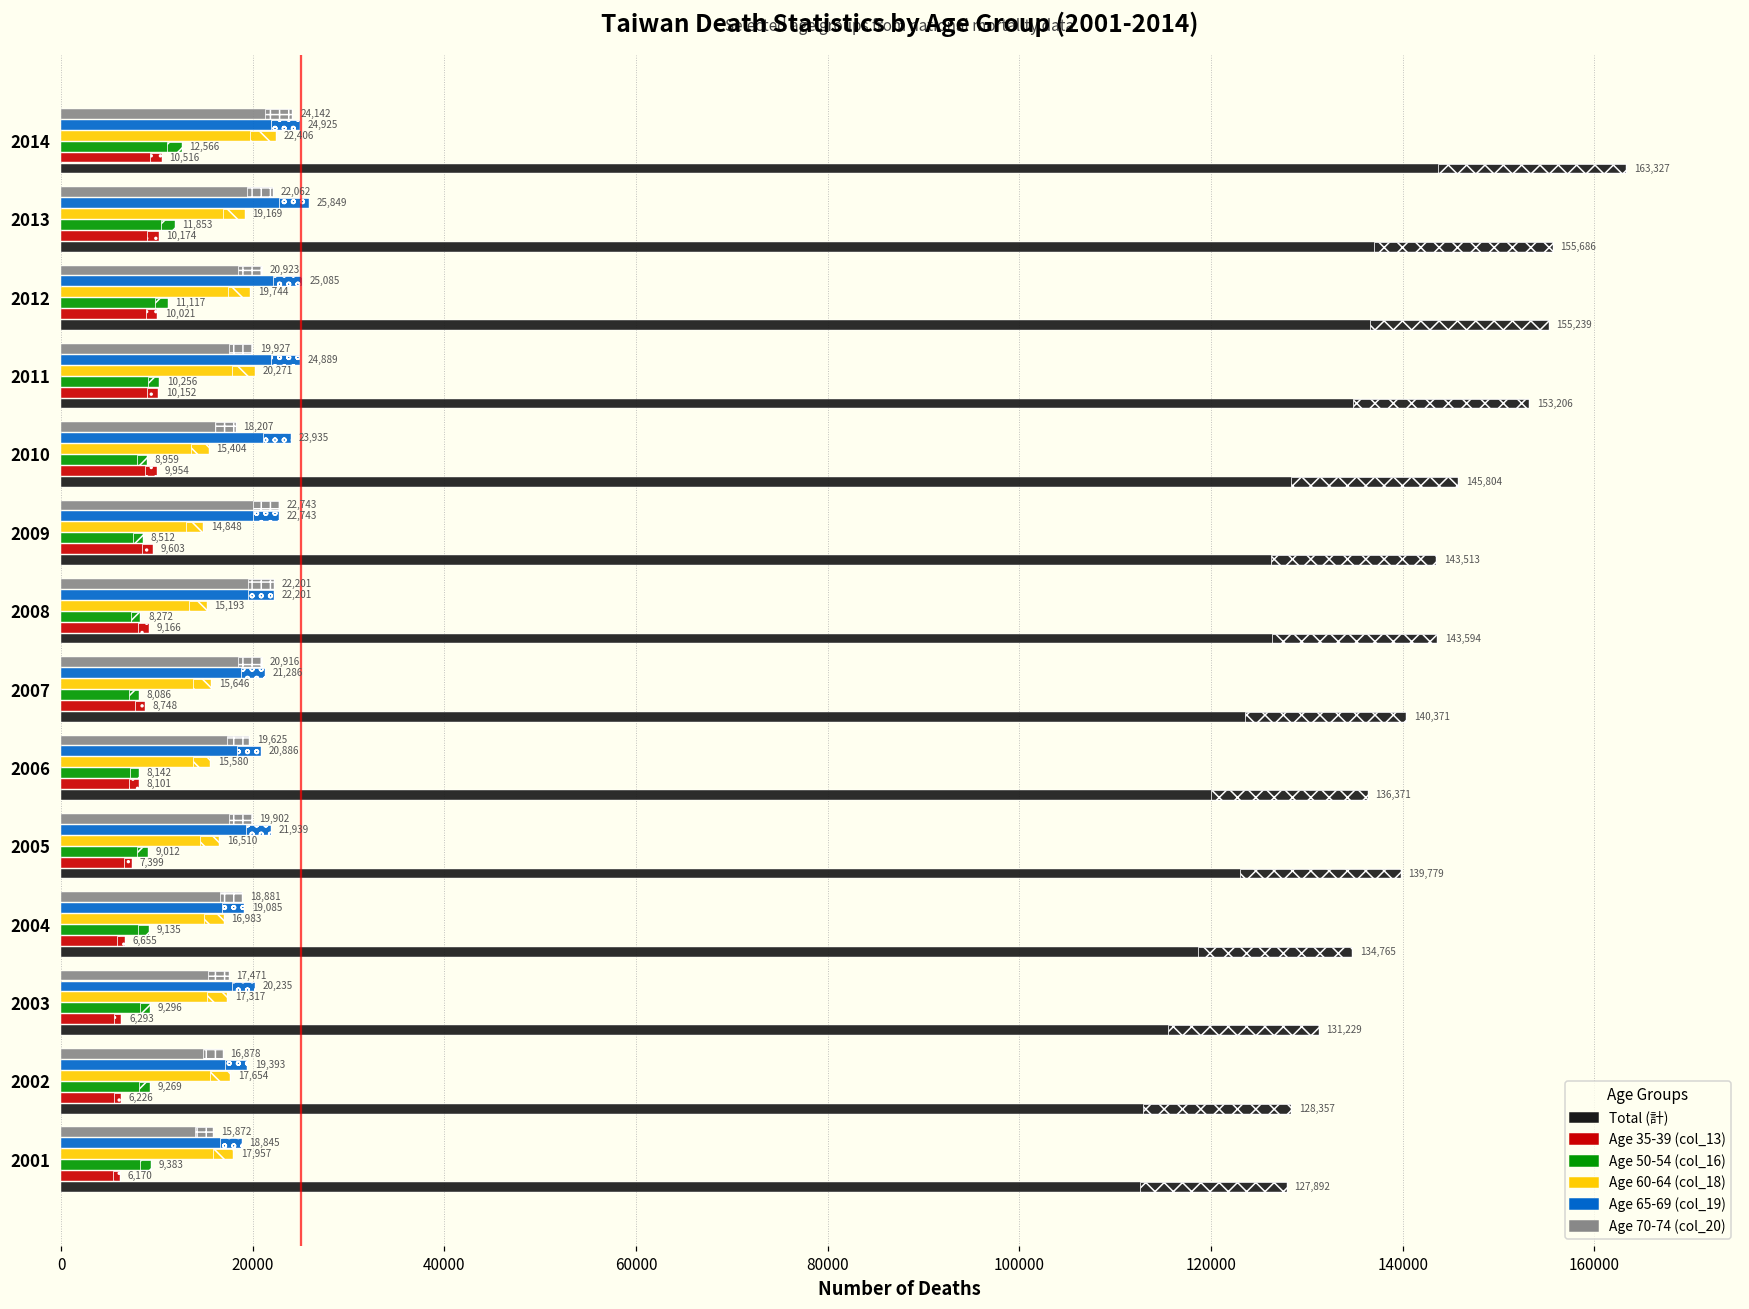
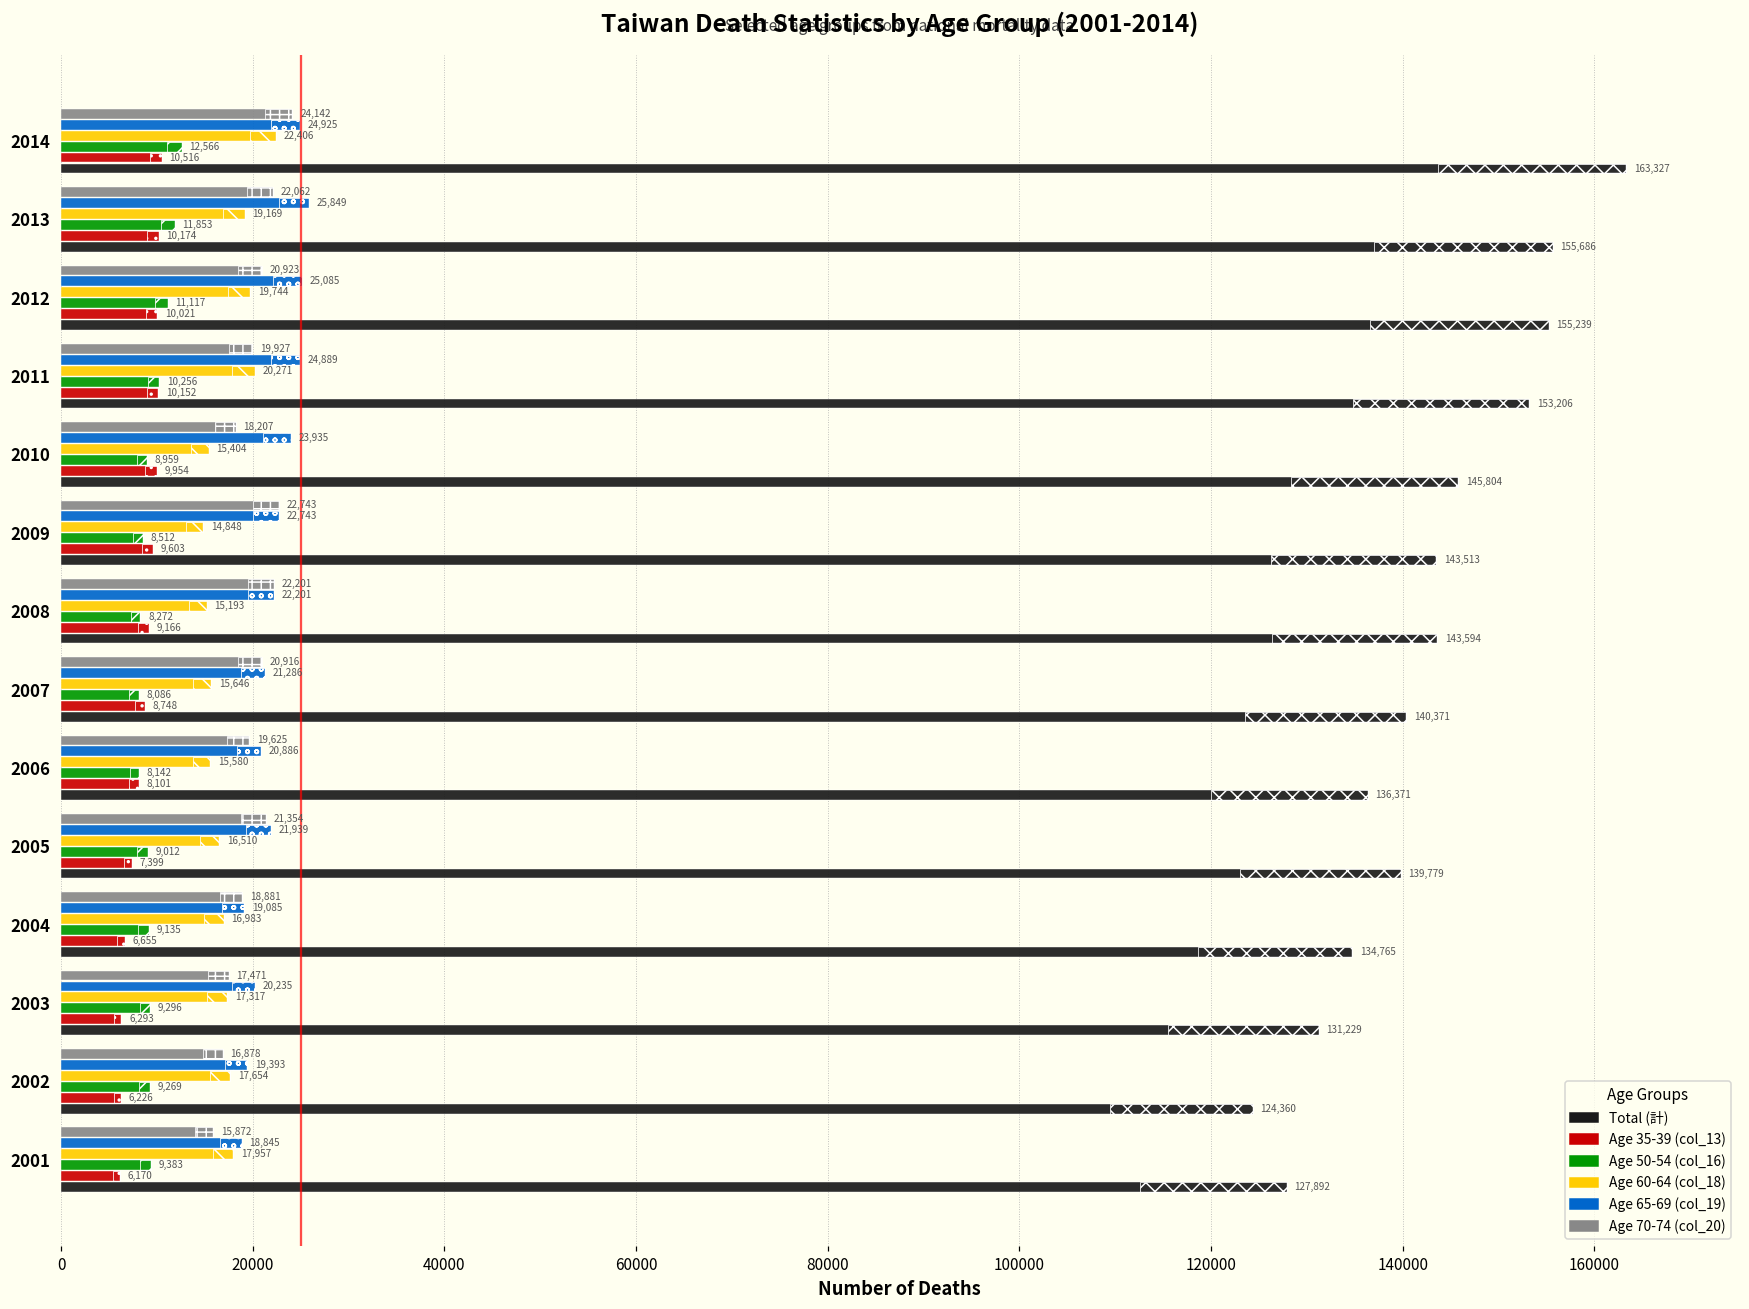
  {
    "Total (計)": {
      "2014": "163,327",
      "2013": "155,686",
      "2012": "155,239",
      "2011": "153,206",
      "2010": "145,804",
      "2009": "143,513",
      "2008": "143,594",
      "2007": "140,371",
      "2006": "136,371",
      "2005": "139,779",
      "2004": "134,765",
      "2003": "131,229",
-     "2002": "128,357",
+     "2002": "124,360",
      "2001": "127,892"
    },
    "Age 35-39 (col_13)": {
      "2014": "10,516",
      "2013": "10,174",
      "2012": "10,021",
      "2011": "10,152",
      "2010": "9,954",
      "2009": "9,603",
      "2008": "9,166",
      "2007": "8,748",
      "2006": "8,101",
      "2005": "7,399",
      "2004": "6,655",
      "2003": "6,293",
      "2002": "6,226",
      "2001": "6,170"
    },
    "Age 50-54 (col_16)": {
      "2014": "12,566",
      "2013": "11,853",
      "2012": "11,117",
      "2011": "10,256",
      "2010": "8,959",
      "2009": "8,512",
      "2008": "8,272",
      "2007": "8,086",
      "2006": "8,142",
      "2005": "9,012",
      "2004": "9,135",
      "2003": "9,296",
      "2002": "9,269",
      "2001": "9,383"
    },
    "Age 60-64 (col_18)": {
      "2014": "22,406",
      "2013": "19,169",
      "2012": "19,744",
      "2011": "20,271",
      "2010": "15,404",
      "2009": "14,848",
      "2008": "15,193",
      "2007": "15,646",
      "2006": "15,580",
      "2005": "16,510",
      "2004": "16,983",
      "2003": "17,317",
      "2002": "17,654",
      "2001": "17,957"
    },
    "Age 65-69 (col_19)": {
      "2014": "24,925",
      "2013": "25,849",
      "2012": "25,085",
      "2011": "24,889",
      "2010": "23,935",
      "2009": "22,743",
      "2008": "22,201",
      "2007": "21,286",
      "2006": "20,886",
      "2005": "21,939",
      "2004": "19,085",
      "2003": "20,235",
      "2002": "19,393",
      "2001": "18,845"
    },
    "Age 70-74 (col_20)": {
      "2014": "24,142",
      "2013": "22,062",
      "2012": "20,923",
      "2011": "19,927",
      "2010": "18,207",
      "2009": "22,743",
      "2008": "22,201",
      "2007": "20,916",
      "2006": "19,625",
-     "2005": "19,902",
+     "2005": "21,354",
      "2004": "18,881",
      "2003": "17,471",
      "2002": "16,878",
      "2001": "15,872"
    }
  }
